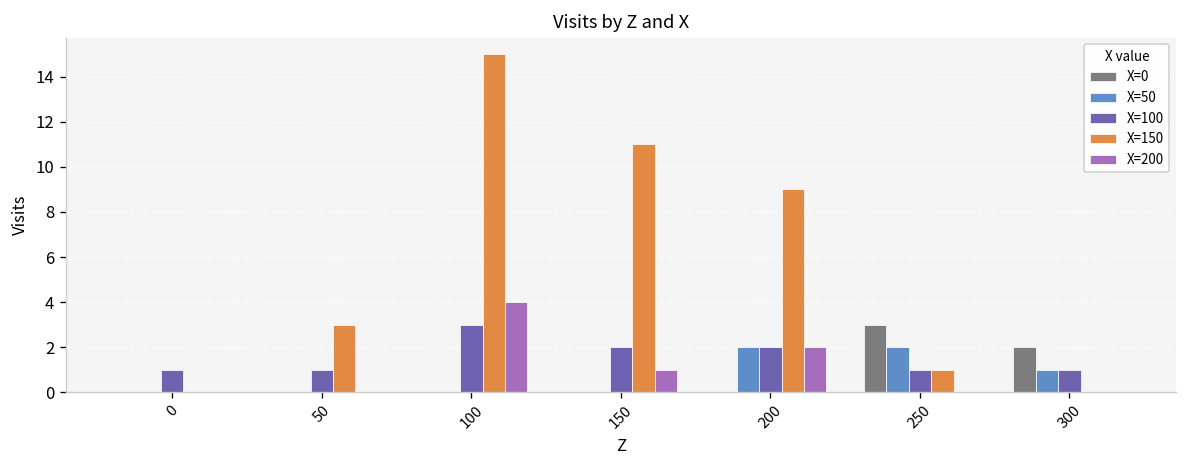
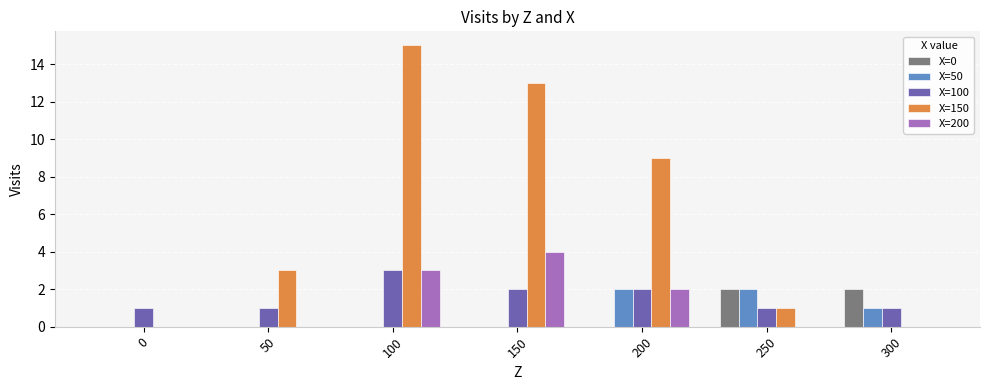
  {
    "X=0": {
      "0": 0,
      "50": 0,
      "100": 0,
      "150": 0,
      "200": 0,
-     "250": 3,
+     "250": 2,
      "300": 2
    },
    "X=150": {
      "0": 0,
      "50": 3,
      "100": 15,
-     "150": 11,
+     "150": 13,
      "200": 9,
      "250": 1,
      "300": 0
    },
    "X=200": {
      "0": 0,
      "50": 0,
-     "100": 4,
-     "150": 1,
+     "100": 3,
+     "150": 4,
      "200": 2,
      "250": 0,
      "300": 0
    }
  }
